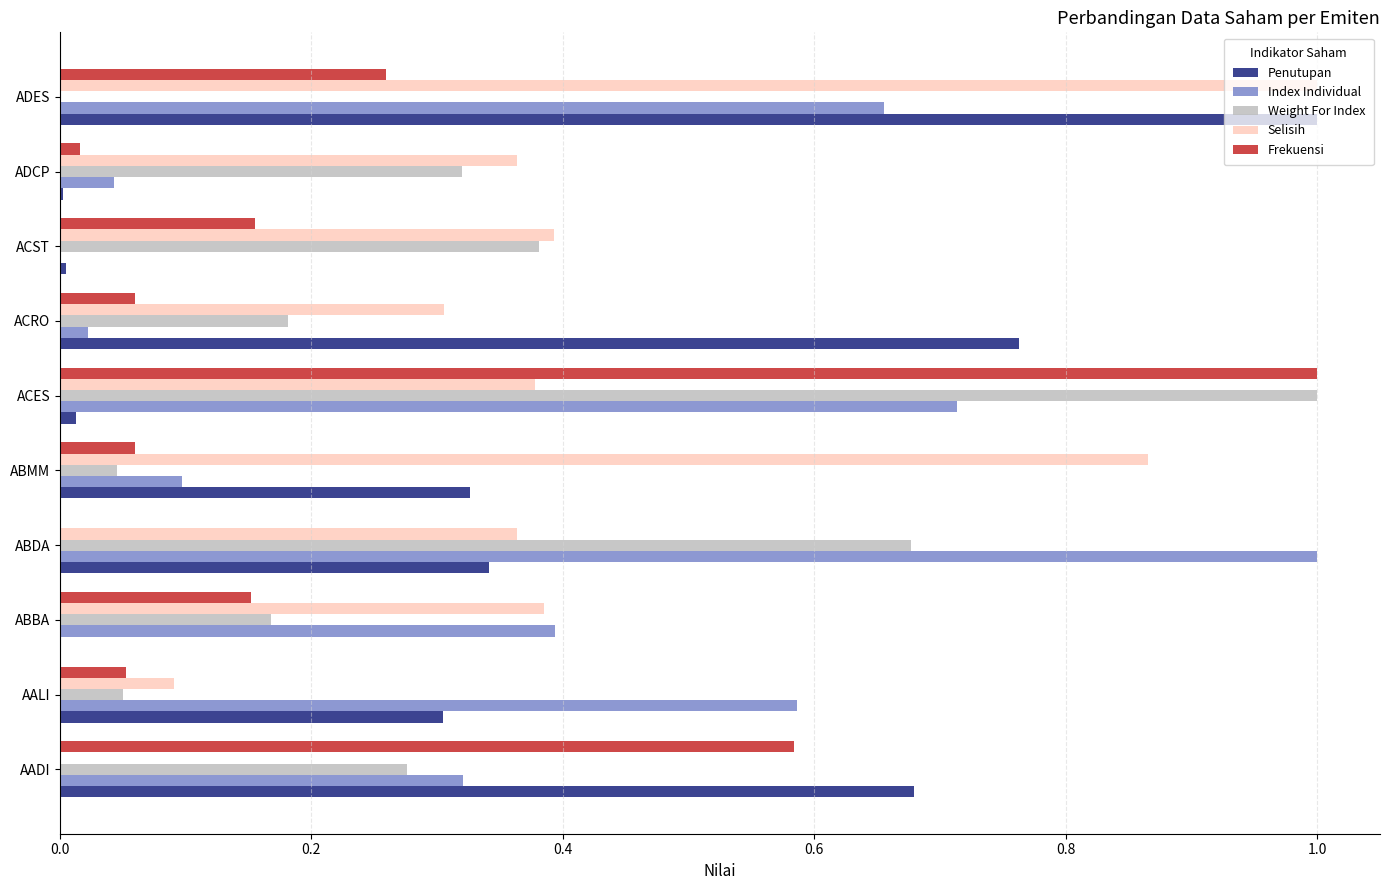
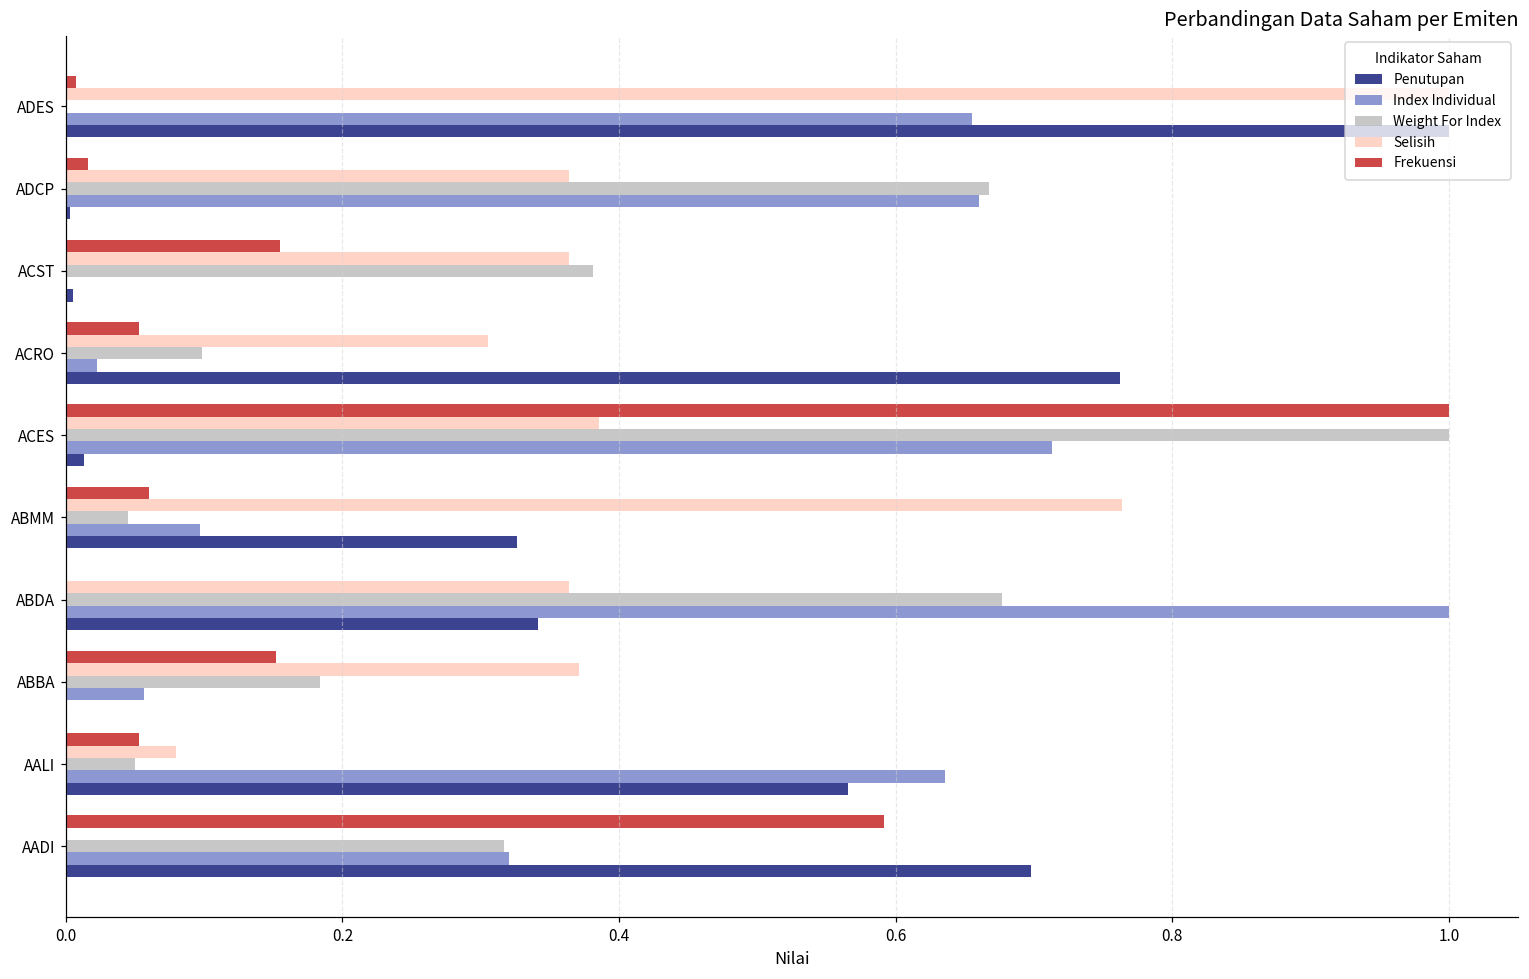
  {
    "Penutupan": {
      "ADCP": 0.003,
      "ACST": 0.005,
      "ACRO": 0.762,
      "ACES": 0.013,
      "ABMM": 0.326,
      "ABDA": 0.341,
      "ABBA": 0.000,
-     "AALI": 0.305,
-     "AADI": 0.679
+     "AALI": 0.566,
+     "AADI": 0.698
    },
    "Index Individual": {
      "ADES": 0.655,
-     "ADCP": 0.043,
+     "ADCP": 0.661,
      "ACST": 0.000,
      "ACRO": 0.022,
      "ACES": 0.713,
      "ABMM": 0.097,
      "ABDA": 1.000,
-     "ABBA": 0.394,
-     "AALI": 0.586,
+     "ABBA": 0.056,
+     "AALI": 0.635,
      "AADI": 0.321
    },
    "Weight For Index": {
      "ADES": 0.000,
-     "ADCP": 0.320,
+     "ADCP": 0.668,
      "ACST": 0.381,
-     "ACRO": 0.181,
+     "ACRO": 0.098,
      "ACES": 1.000,
      "ABMM": 0.045,
      "ABDA": 0.677,
-     "ABBA": 0.168,
+     "ABBA": 0.184,
      "AALI": 0.050,
-     "AADI": 0.276
+     "AADI": 0.317
    },
    "Selisih": {
      "ADCP": 0.364,
-     "ACST": 0.393,
+     "ACST": 0.364,
      "ACRO": 0.305,
-     "ACES": 0.378,
-     "ABMM": 0.865,
+     "ACES": 0.385,
+     "ABMM": 0.764,
      "ABDA": 0.364,
-     "ABBA": 0.385,
-     "AALI": 0.091,
+     "ABBA": 0.371,
+     "AALI": 0.080,
      "AADI": 0.000
    },
    "Frekuensi": {
-     "ADES": 0.260,
+     "ADES": 0.007,
      "ADCP": 0.016,
      "ACST": 0.155,
-     "ACRO": 0.060,
+     "ACRO": 0.053,
      "ACES": 1.000,
      "ABMM": 0.060,
      "ABDA": 0.000,
      "ABBA": 0.152,
      "AALI": 0.053,
-     "AADI": 0.584
+     "AADI": 0.591
    }
  }
